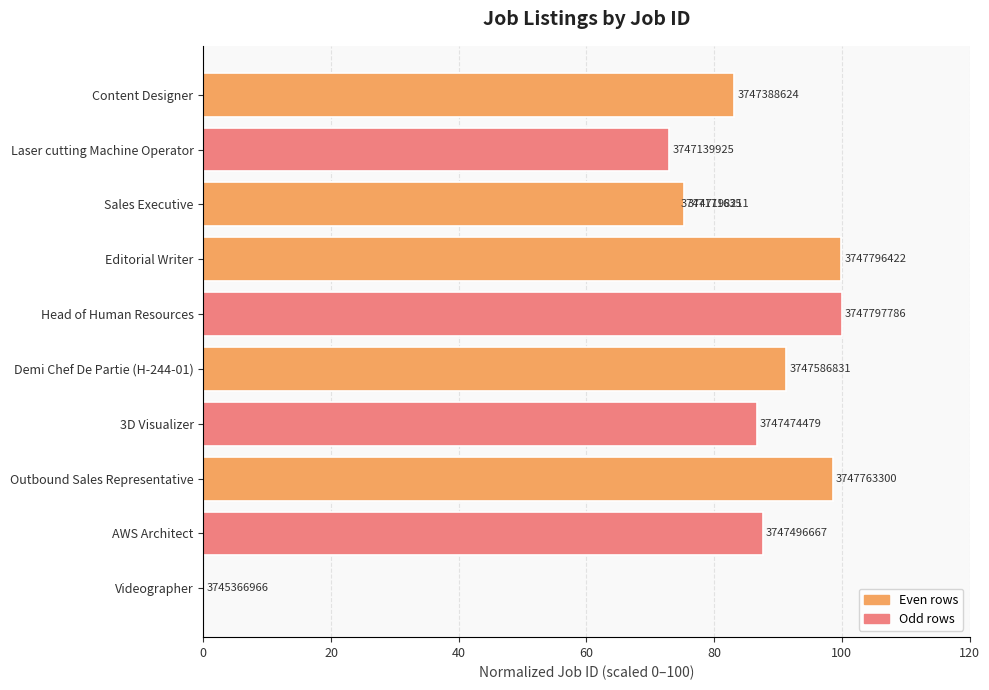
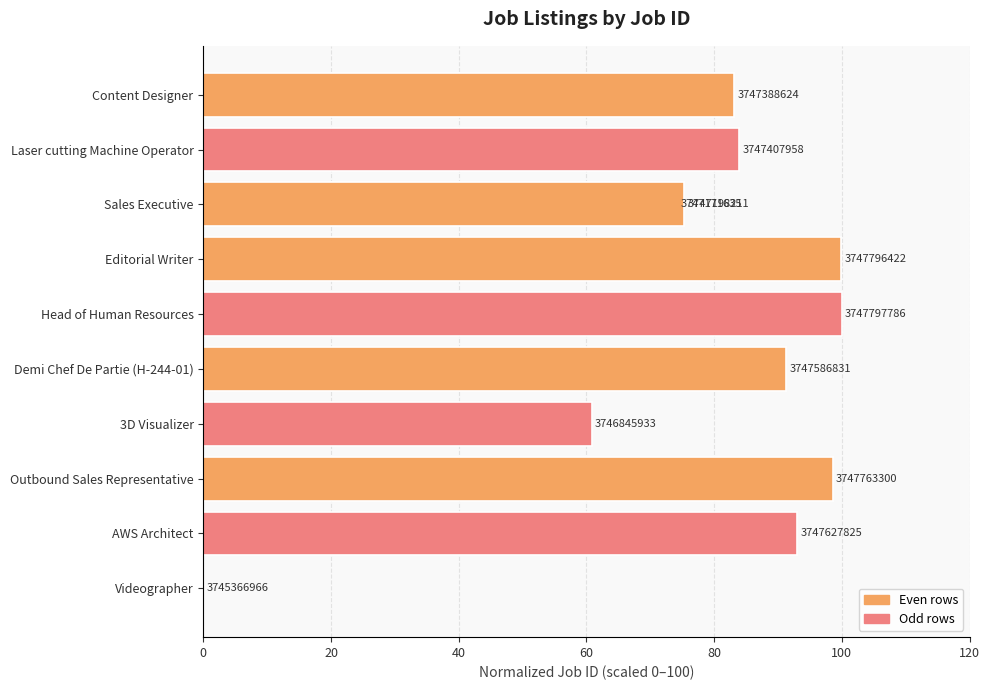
  {
-   "Laser cutting Machine Operator": 3747139925,
-   "3D Visualizer": 3747474479,
-   "AWS Architect": 3747496667
+   "Laser cutting Machine Operator": 3747407958,
+   "3D Visualizer": 3746845933,
+   "AWS Architect": 3747627825
  }
